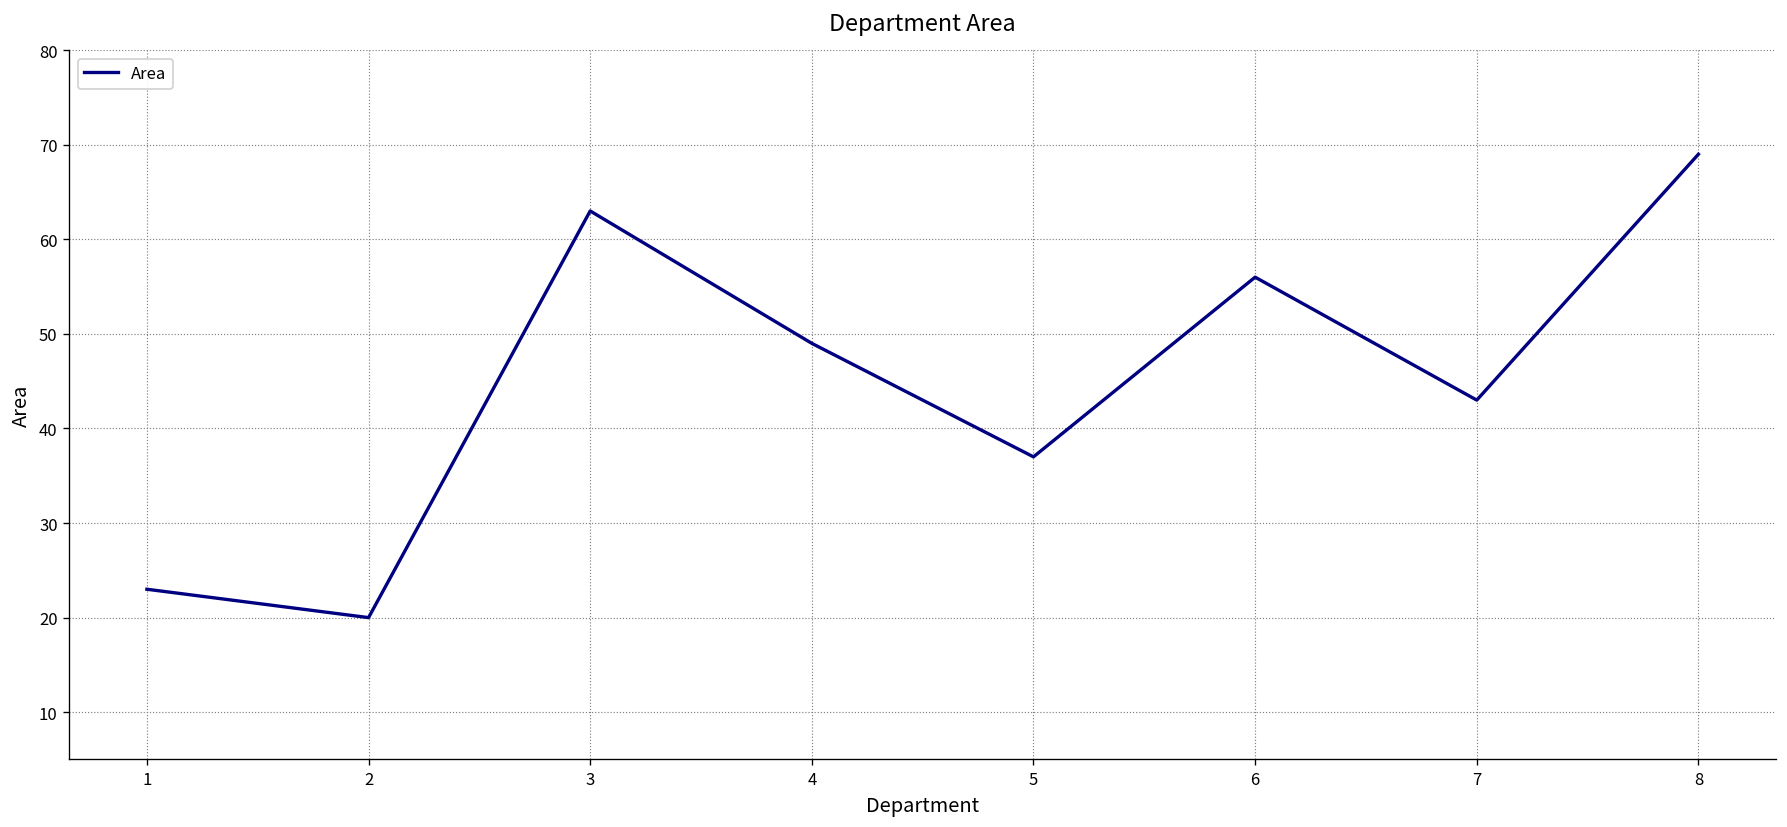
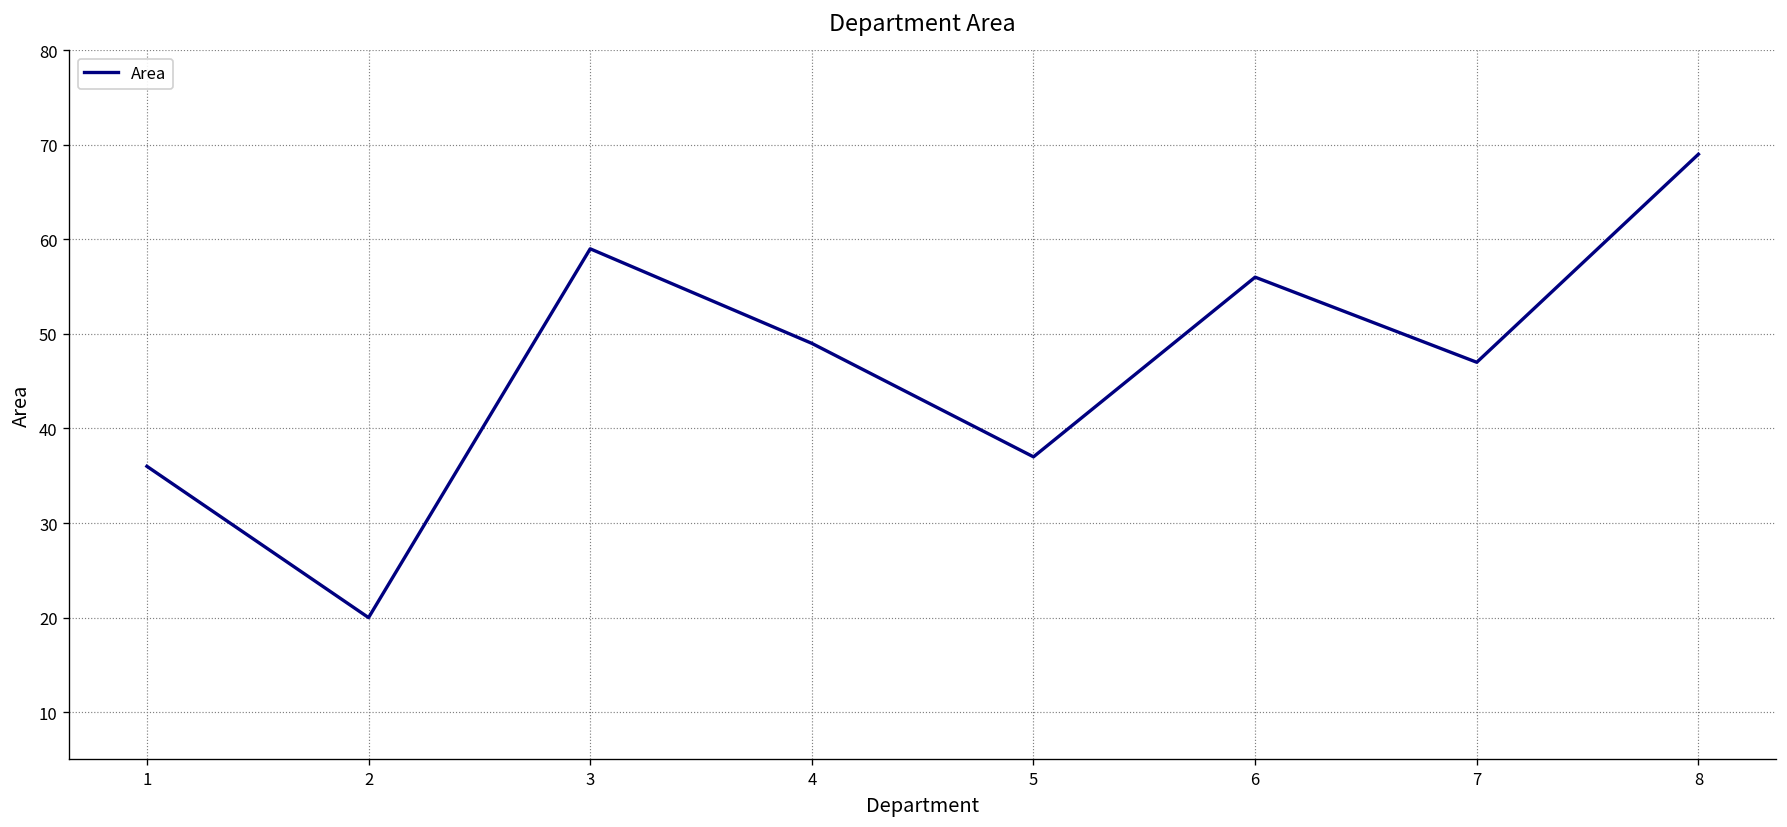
  {
-   "1": 23,
+   "1": 36,
    "2": 20,
-   "3": 63,
+   "3": 59,
    "4": 49,
    "5": 37,
    "6": 56,
-   "7": 43,
+   "7": 47,
    "8": 69
  }
